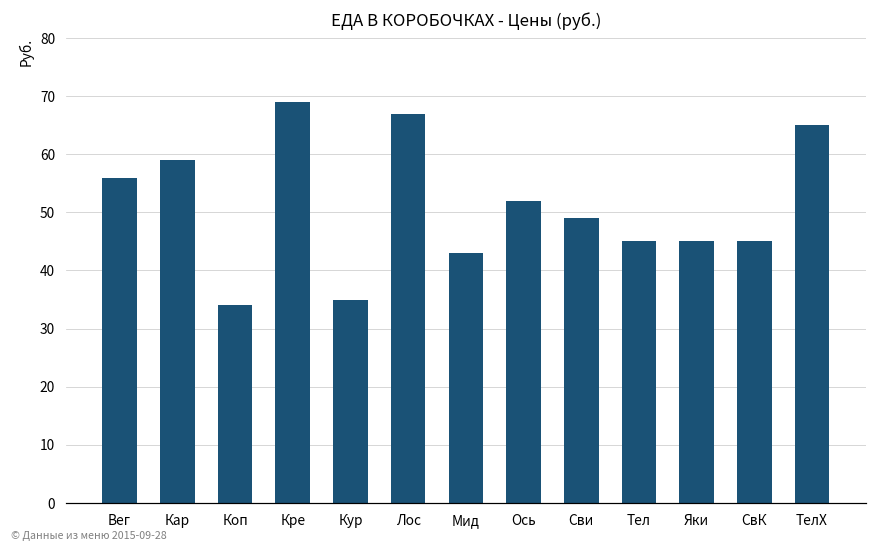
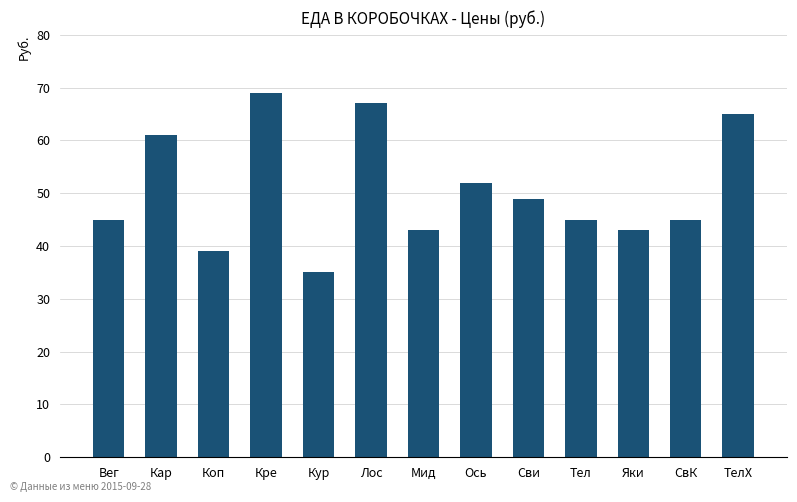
  {
-   "Вег": 56,
-   "Кар": 59,
-   "Коп": 34,
+   "Вег": 45,
+   "Кар": 61,
+   "Коп": 39,
    "Кре": 69,
    "Кур": 35,
    "Лос": 67,
    "Мид": 43,
    "Ось": 52,
    "Сви": 49,
    "Тел": 45,
-   "Яки": 45,
+   "Яки": 43,
    "СвК": 45,
    "ТелХ": 65
  }
